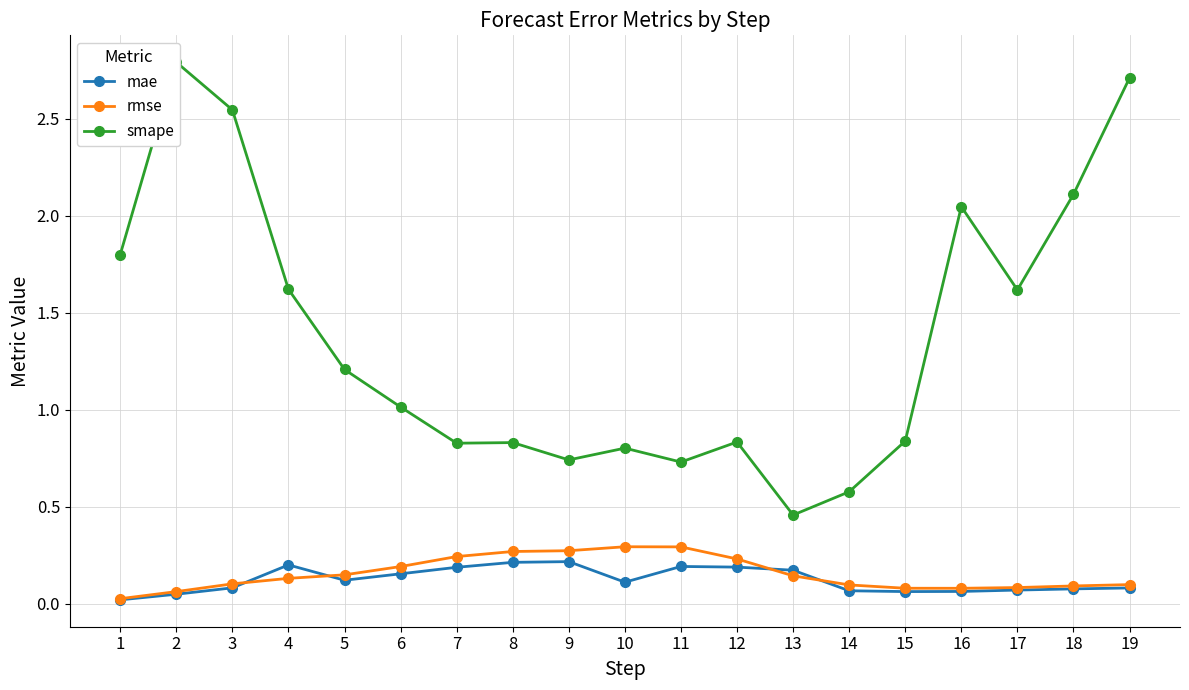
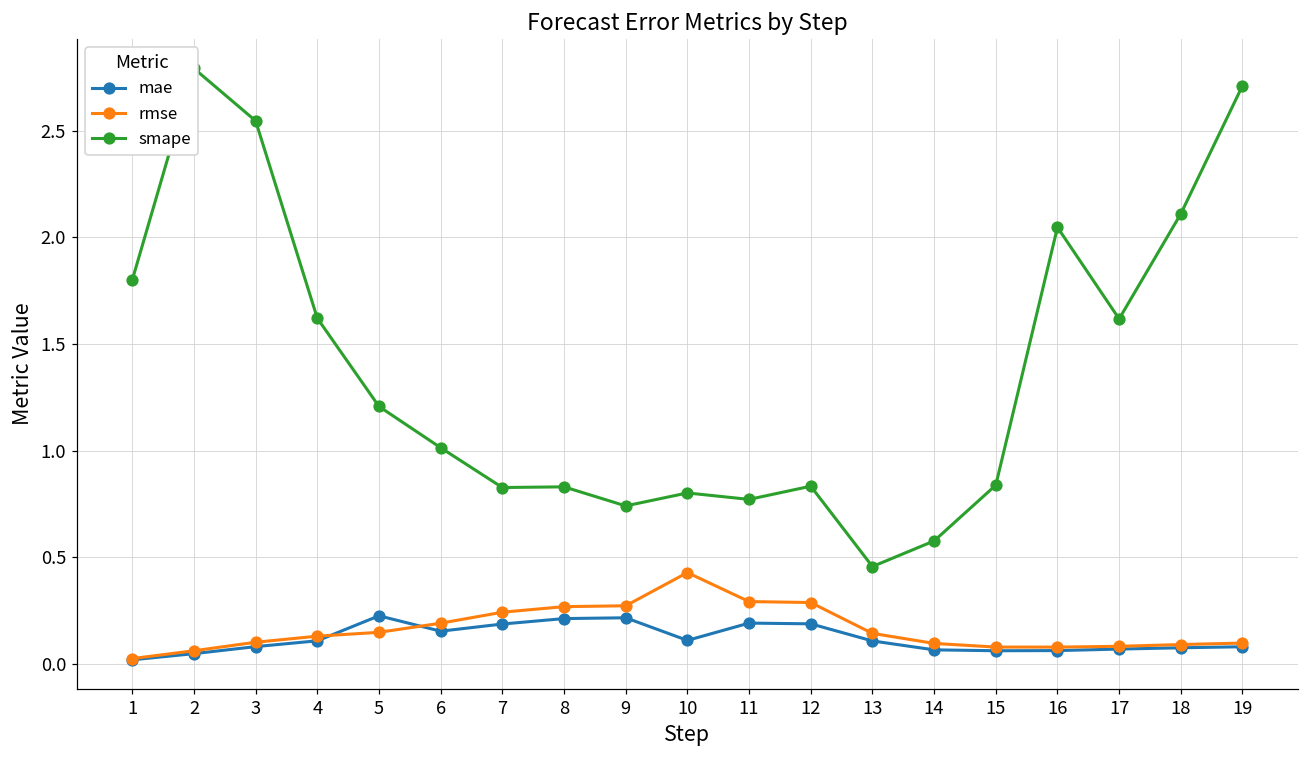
  {
    "mae": {
      "2": 0.05,
      "3": 0.08,
-     "4": 0.20,
-     "5": 0.12,
+     "4": 0.11,
+     "5": 0.23,
      "6": 0.15,
      "7": 0.19,
      "8": 0.21,
      "9": 0.22,
      "10": 0.11,
      "11": 0.19,
      "12": 0.19,
-     "13": 0.17,
+     "13": 0.11,
      "14": 0.07,
      "15": 0.06,
      "16": 0.06,
      "18": 0.08,
      "19": 0.08
    },
    "rmse": {
      "2": 0.06,
      "3": 0.10,
      "4": 0.13,
      "5": 0.15,
      "6": 0.19,
      "7": 0.24,
      "8": 0.27,
      "9": 0.27,
-     "10": 0.29,
+     "10": 0.43,
      "11": 0.29,
-     "12": 0.23,
+     "12": 0.29,
      "13": 0.14,
      "14": 0.10,
      "15": 0.08,
      "16": 0.08,
      "18": 0.09,
      "19": 0.10
    },
    "smape": {
      "1": 1.80,
      "3": 2.55,
      "4": 1.62,
      "5": 1.21,
      "6": 1.01,
      "7": 0.83,
      "8": 0.83,
      "9": 0.74,
      "10": 0.80,
-     "11": 0.73,
+     "11": 0.77,
      "12": 0.83,
      "13": 0.46,
      "14": 0.58,
      "15": 0.84,
      "16": 2.05,
      "17": 1.62,
      "18": 2.11,
      "19": 2.71
    }
  }
